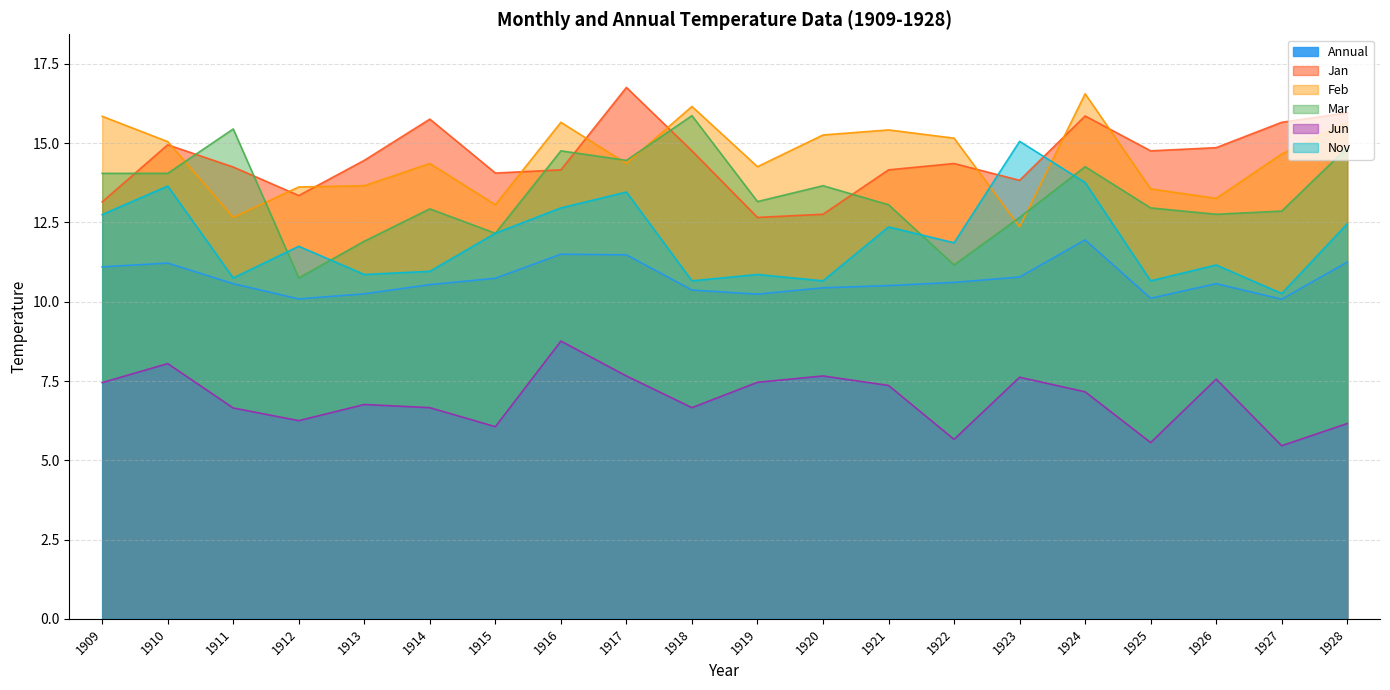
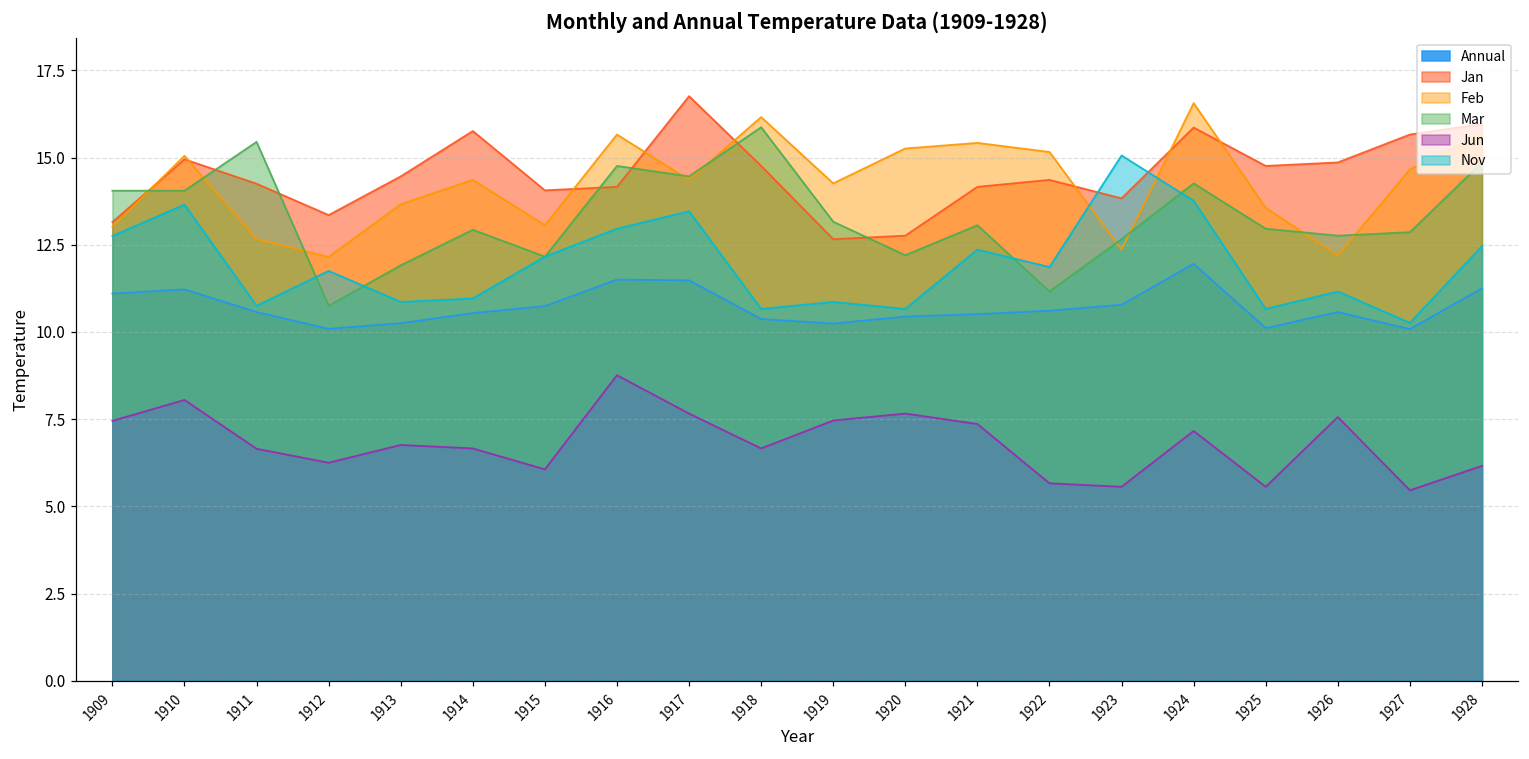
  {
    "Jan": {
      "1909": 13.2,
      "1910": 15.0,
      "1911": 14.3,
      "1912": 13.4,
      "1913": 14.5,
      "1914": 15.8,
      "1915": 14.1,
      "1916": 14.2,
      "1917": 16.8,
      "1918": 14.8,
      "1919": 12.7,
      "1920": 12.8,
      "1921": 14.2,
      "1922": 14.4,
      "1923": 13.8,
      "1924": 15.9,
      "1925": 14.8,
      "1926": 14.9,
      "1927": 15.7
    },
    "Feb": {
-     "1909": 15.9,
+     "1909": 13.0,
      "1910": 15.1,
      "1911": 12.7,
-     "1912": 13.6,
+     "1912": 12.2,
      "1913": 13.7,
      "1914": 14.4,
      "1915": 13.1,
      "1916": 15.7,
      "1917": 14.4,
      "1918": 16.2,
      "1919": 14.3,
      "1920": 15.3,
      "1921": 15.4,
      "1922": 15.2,
      "1923": 12.4,
      "1924": 16.6,
      "1925": 13.6,
-     "1926": 13.3,
+     "1926": 12.2,
      "1927": 14.7
    },
    "Mar": {
      "1909": 14.1,
      "1910": 14.1,
      "1911": 15.5,
      "1912": 10.8,
      "1913": 11.9,
      "1914": 12.9,
      "1916": 14.8,
      "1917": 14.5,
      "1918": 15.9,
      "1919": 13.2,
-     "1920": 13.7,
+     "1920": 12.2,
      "1921": 13.1,
      "1922": 11.2,
      "1923": 12.7,
      "1924": 14.3,
      "1925": 13.0,
      "1926": 12.8,
      "1927": 12.9
    },
    "Jun": {
      "1909": 7.5,
      "1910": 8.1,
      "1911": 6.7,
      "1912": 6.3,
      "1913": 6.8,
      "1914": 6.7,
      "1915": 6.1,
      "1916": 8.8,
      "1917": 7.7,
      "1918": 6.7,
      "1919": 7.5,
      "1920": 7.7,
      "1921": 7.4,
      "1922": 5.7,
-     "1923": 7.6,
+     "1923": 5.6,
      "1924": 7.2,
      "1925": 5.6,
      "1926": 7.6,
      "1927": 5.5,
      "1928": 6.2
    }
  }
